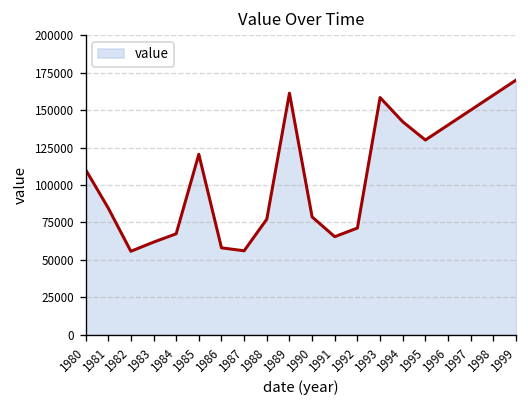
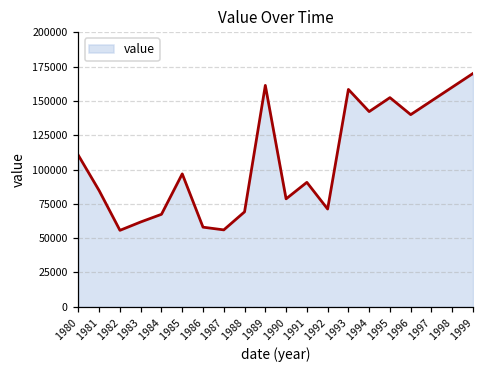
  {
    "1980": 110000,
    "1981": 85000,
    "1982": 56000,
    "1983": 62000,
    "1984": 67000,
-   "1985": 120000,
+   "1985": 97000,
    "1986": 58000,
    "1987": 56000,
-   "1988": 77000,
+   "1988": 69000,
    "1989": 161000,
    "1990": 79000,
-   "1991": 65000,
+   "1991": 91000,
    "1992": 71000,
    "1993": 158000,
    "1994": 142000,
-   "1995": 130000,
+   "1995": 152000,
    "1996": 140000,
    "1997": 150000,
    "1998": 160000,
    "1999": 170000
  }
